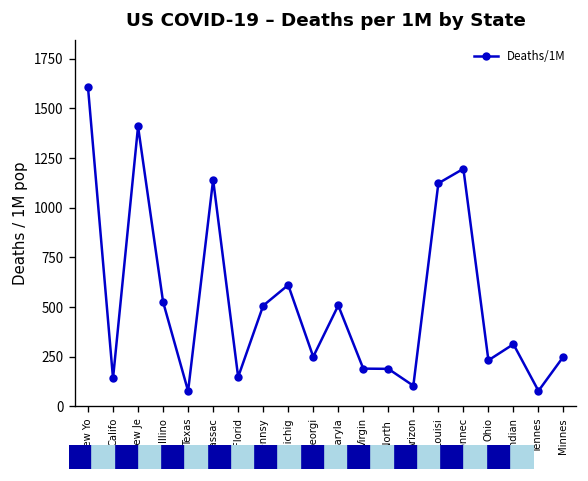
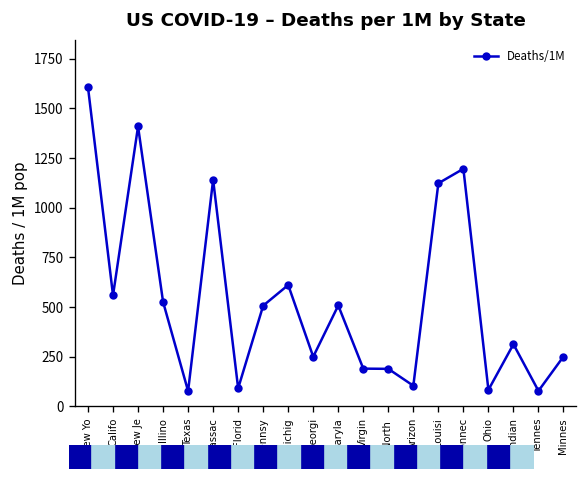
  {
    "New Yo": 1610,
-   "Califo": 140,
+   "Califo": 560,
    "New Je": 1410,
    "Illino": 530,
    "Texas": 80,
-   "Florid": 150,
+   "Florid": 90,
    "Michig": 610,
    "Georgi": 250,
    "Maryla": 510,
    "Virgin": 190,
    "North": 190,
    "Arizon": 100,
    "Louisi": 1120,
-   "Ohio": 230,
+   "Ohio": 80,
    "Indian": 310,
    "Tennes": 80,
    "Minnes": 250
  }
